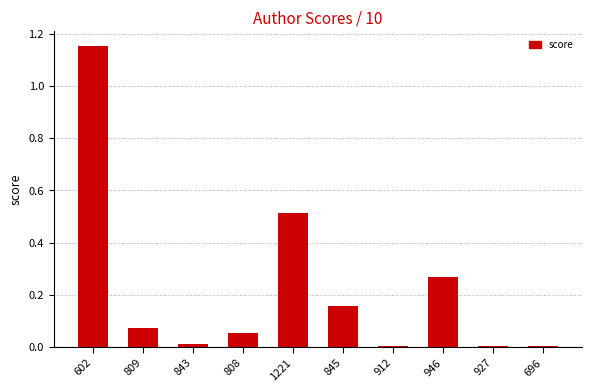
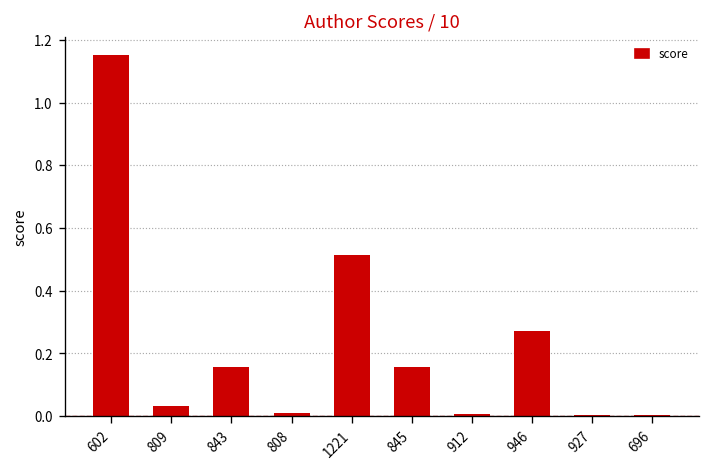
  {
    "602": 1.15,
-   "809": 0.07,
-   "843": 0.01,
-   "808": 0.05,
+   "809": 0.03,
+   "843": 0.16,
+   "808": 0.01,
    "1221": 0.51,
    "845": 0.16,
    "946": 0.27
  }
